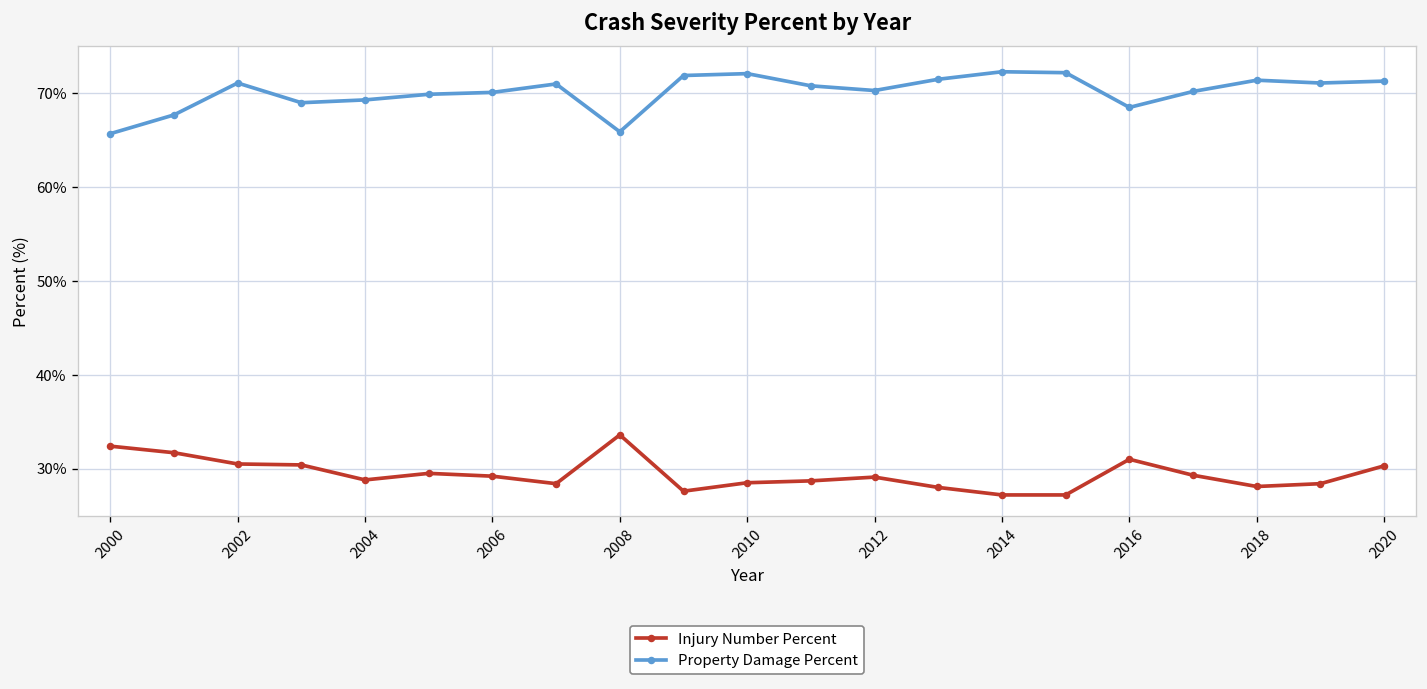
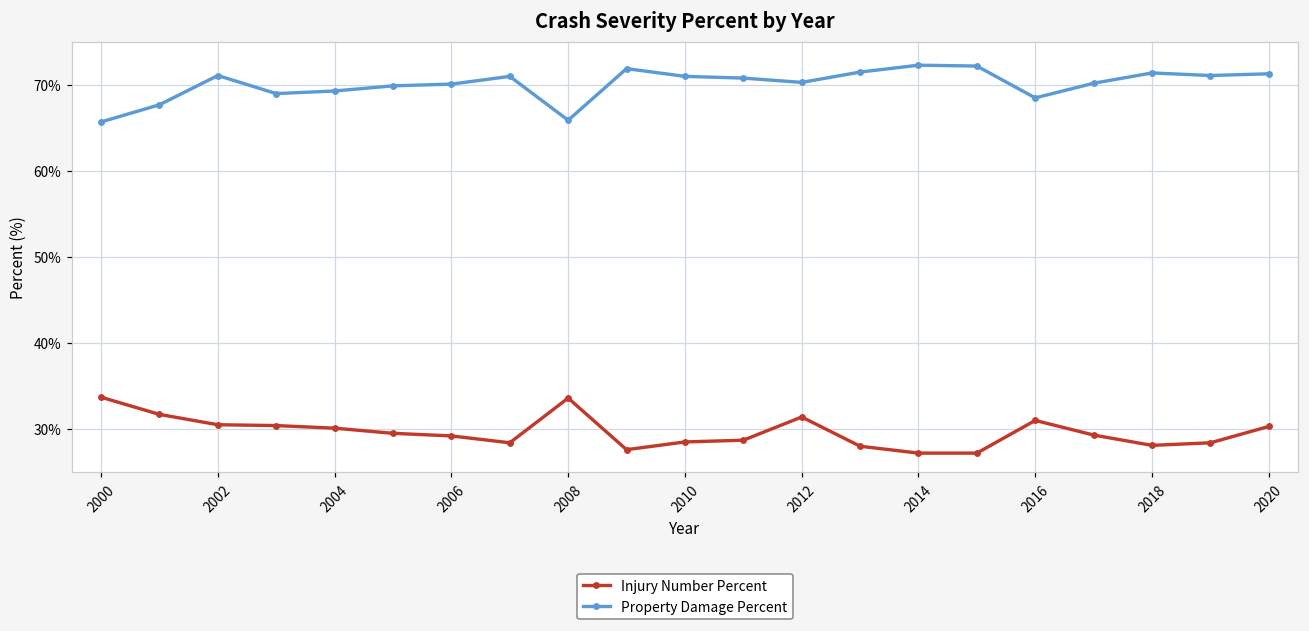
  {
    "Injury Number Percent": {
-     "2000": "32%",
+     "2000": "34%",
      "2002": "31%",
-     "2004": "29%",
+     "2004": "30%",
      "2006": "29%",
      "2008": "34%",
      "2010": "29%",
-     "2012": "29%",
+     "2012": "31%",
      "2014": "27%",
      "2016": "31%",
      "2018": "28%",
      "2020": "30%"
    },
    "Property Damage Percent": {
      "2000": "66%",
      "2002": "71%",
      "2004": "69%",
      "2006": "70%",
      "2008": "66%",
-     "2010": "72%",
+     "2010": "71%",
      "2012": "70%",
      "2014": "72%",
      "2016": "69%",
      "2018": "71%",
      "2020": "71%"
    }
  }
